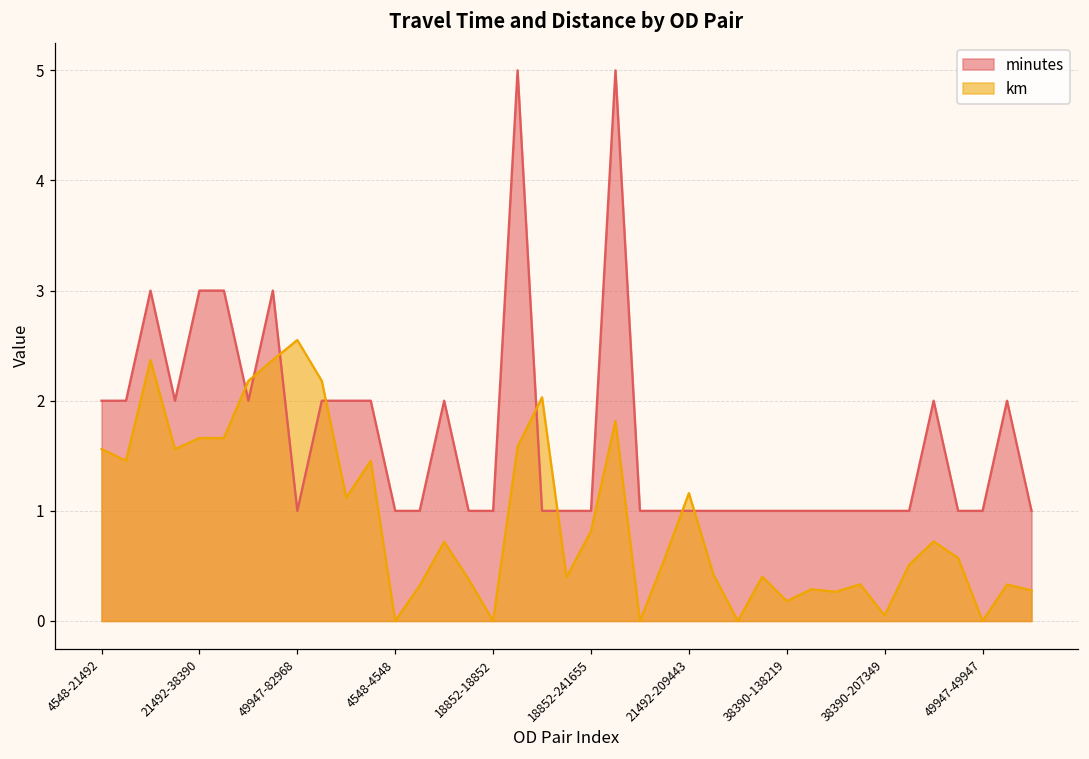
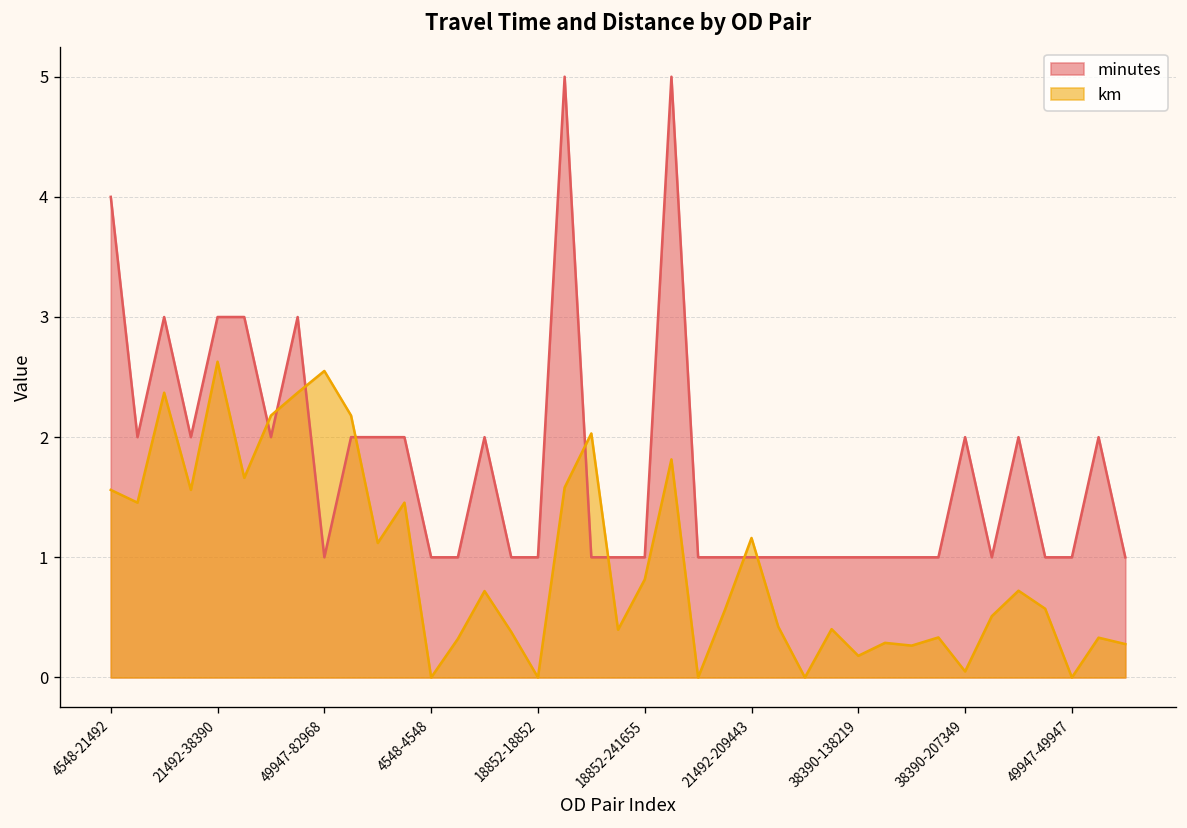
  {
    "minutes": {
-     "4548-21492": 2,
+     "4548-21492": 4,
      "21492-38390": 3,
      "49947-82968": 1,
      "4548-4548": 1,
      "18852-18852": 1,
      "18852-241655": 1,
      "21492-209443": 1,
      "38390-138219": 1,
-     "38390-207349": 1,
+     "38390-207349": 2,
      "49947-49947": 1
    },
    "km": {
      "4548-21492": 1.56,
-     "21492-38390": 1.66,
+     "21492-38390": 2.63,
      "49947-82968": 2.55,
      "4548-4548": 0.00,
      "18852-18852": 0.00,
      "18852-241655": 0.82,
      "21492-209443": 1.16,
      "38390-138219": 0.18,
      "38390-207349": 0.05,
      "49947-49947": 0.00
    }
  }
